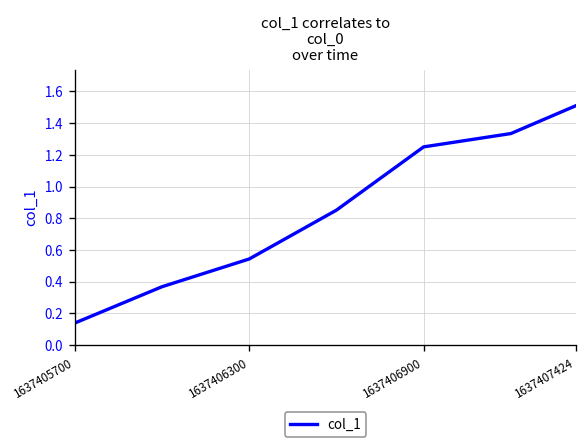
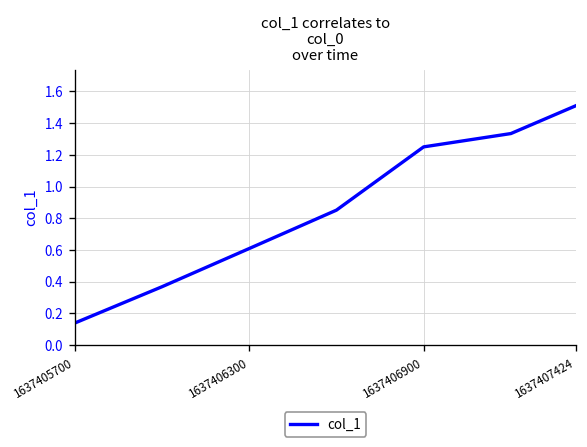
  {
    "1637405700": 0.14,
-   "1637406300": 0.54,
+   "1637406300": 0.61,
    "1637406900": 1.25,
    "1637407424": 1.51
  }
